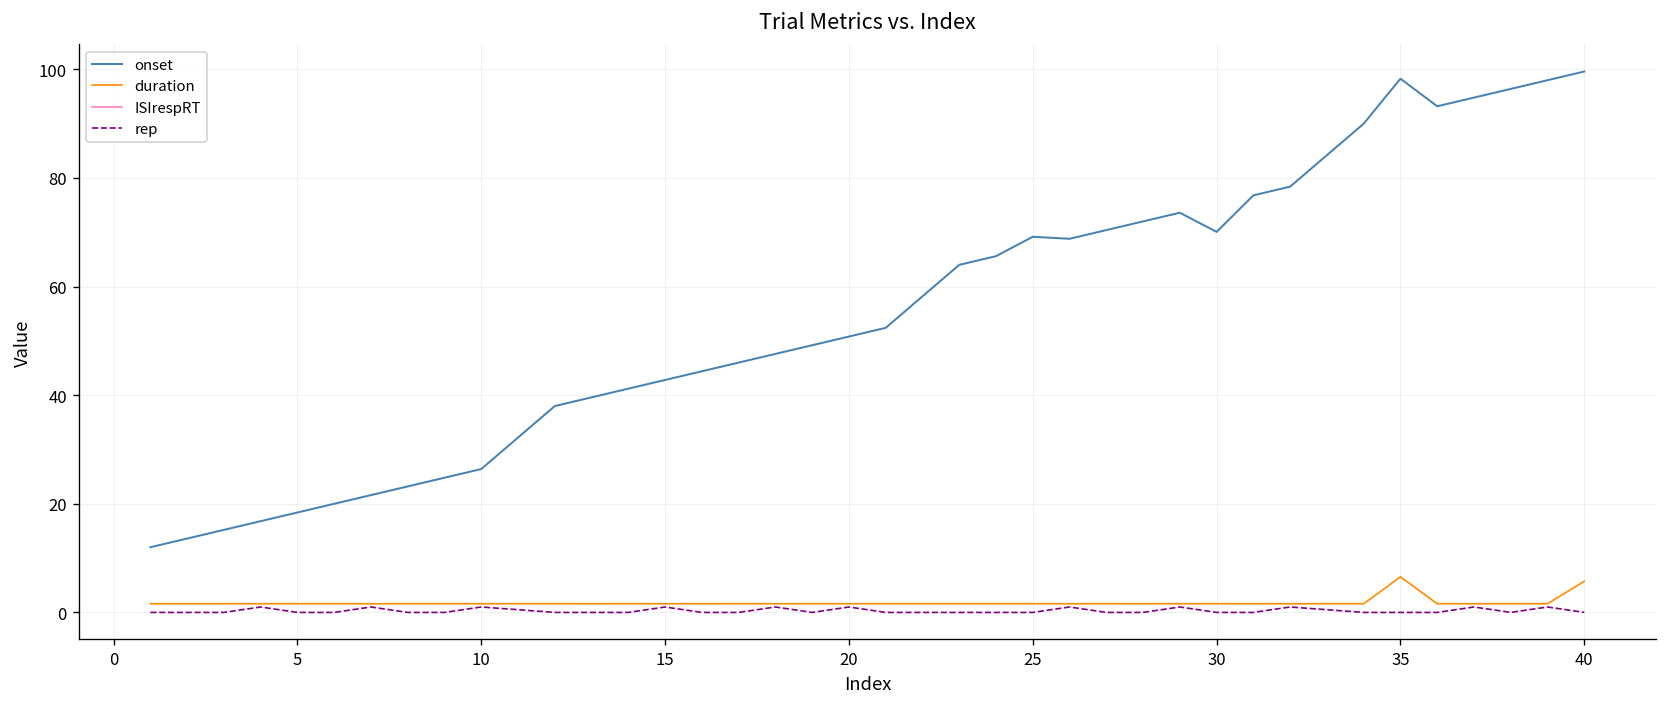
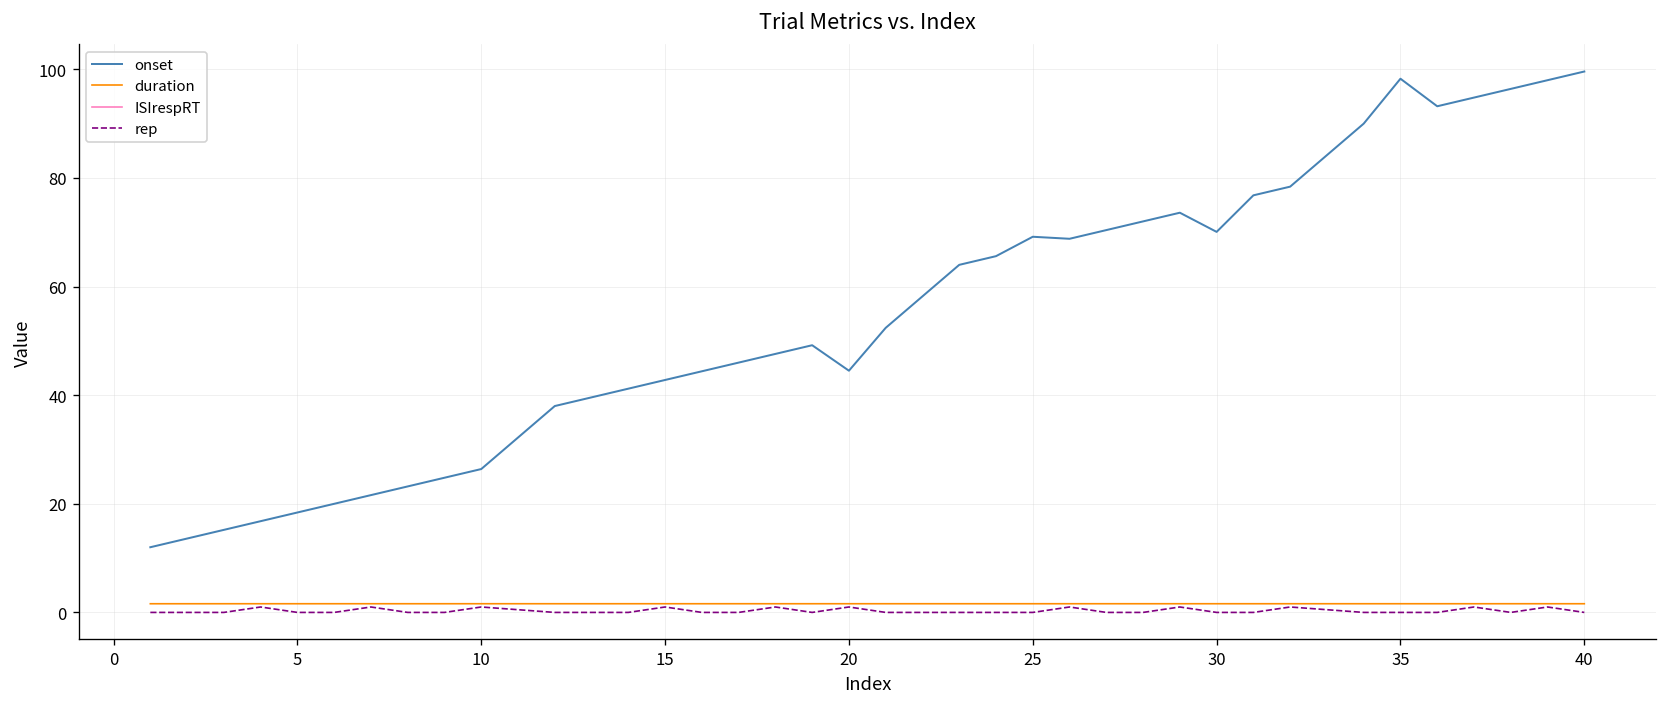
  {
    "onset": {
      "5": 18,
      "10": 26,
      "15": 43,
-     "20": 51,
+     "20": 45,
      "25": 69,
      "30": 70,
      "35": 98,
      "40": 100
    },
    "duration": {
      "5": 2,
      "10": 2,
      "15": 2,
      "20": 2,
      "25": 2,
      "30": 2,
-     "35": 7,
-     "40": 6
+     "35": 2,
+     "40": 2
    },
    "ISIrespRT": {
      "10": 0,
      "15": 0
    },
    "rep": {
      "5": 0,
      "10": 1,
      "15": 1,
      "20": 1,
      "25": 0,
      "40": 0
    }
  }
